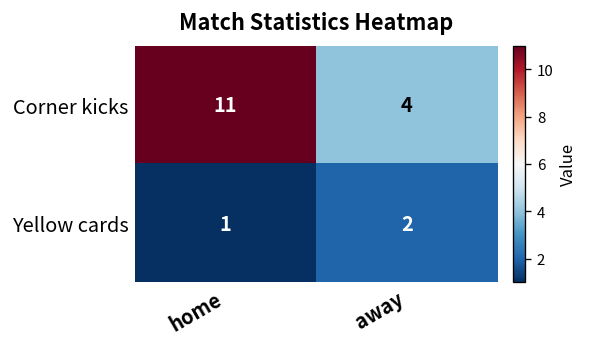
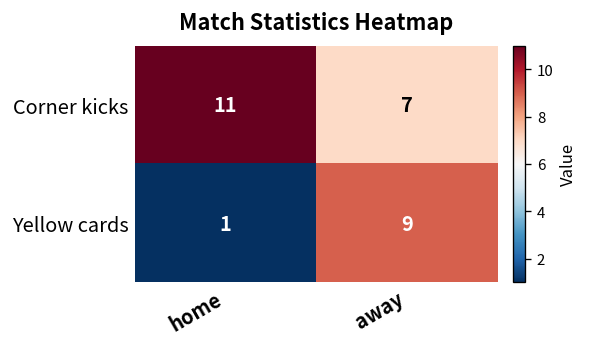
  {
    "Corner kicks": {
      "home": 11,
-     "away": 4
+     "away": 7
    },
    "Yellow cards": {
      "home": 1,
-     "away": 2
+     "away": 9
    }
  }
